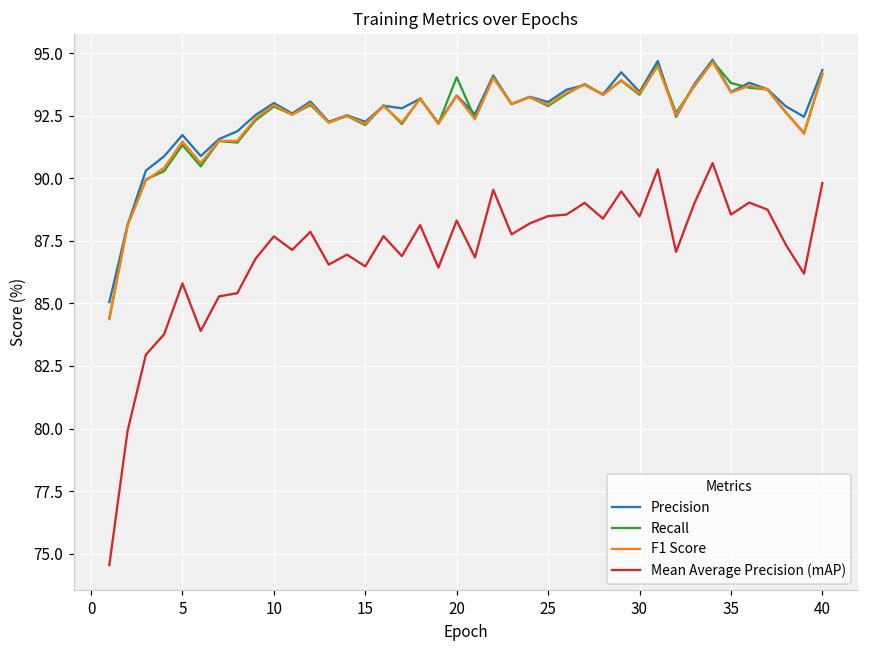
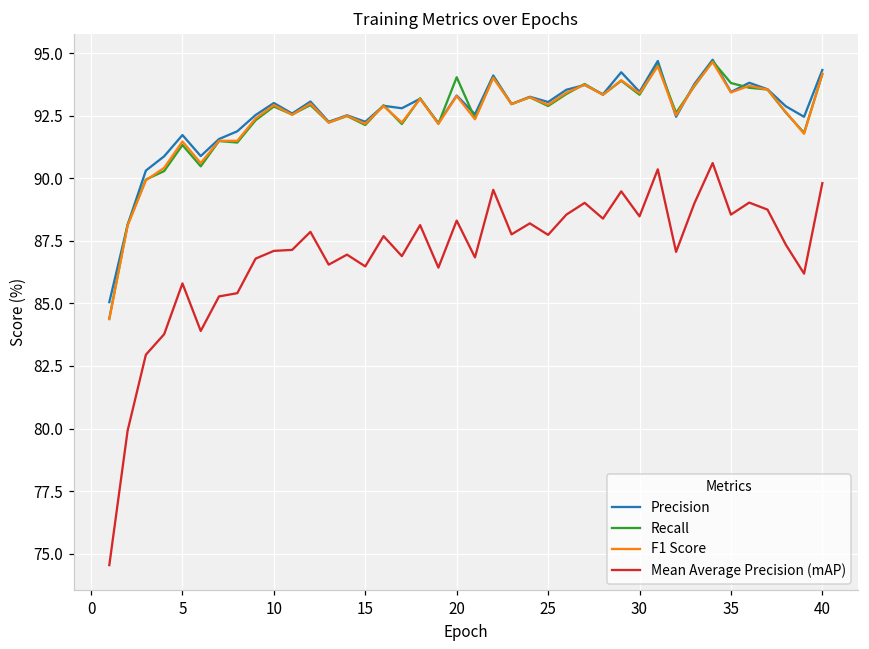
  {
    "Precision": {
      "5": 91.7,
      "40": 94.3
    },
    "Recall": {
      "5": 91.3,
      "20": 94.0,
      "35": 93.8
    },
    "F1 Score": {
      "5": 91.5
    },
    "Mean Average Precision (mAP)": {
      "5": 85.8,
-     "10": 87.7,
+     "10": 87.1,
      "15": 86.5,
      "20": 88.3,
-     "25": 88.5,
+     "25": 87.7,
      "30": 88.5,
      "35": 88.6,
      "40": 89.8
    }
  }
